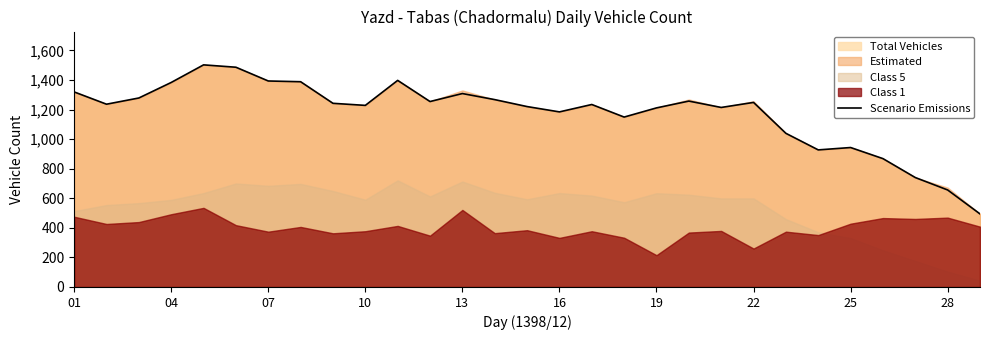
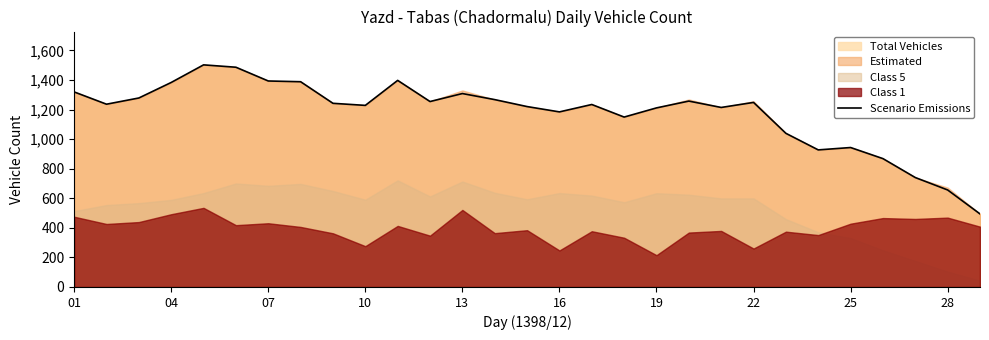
  {
    "Class 1": {
      "01": 480,
      "04": 490,
-     "07": 370,
-     "10": 380,
+     "07": 430,
+     "10": 280,
      "13": 520,
-     "16": 330,
+     "16": 250,
      "19": 220,
      "22": 260,
      "25": 430,
      "28": 470
    }
  }
